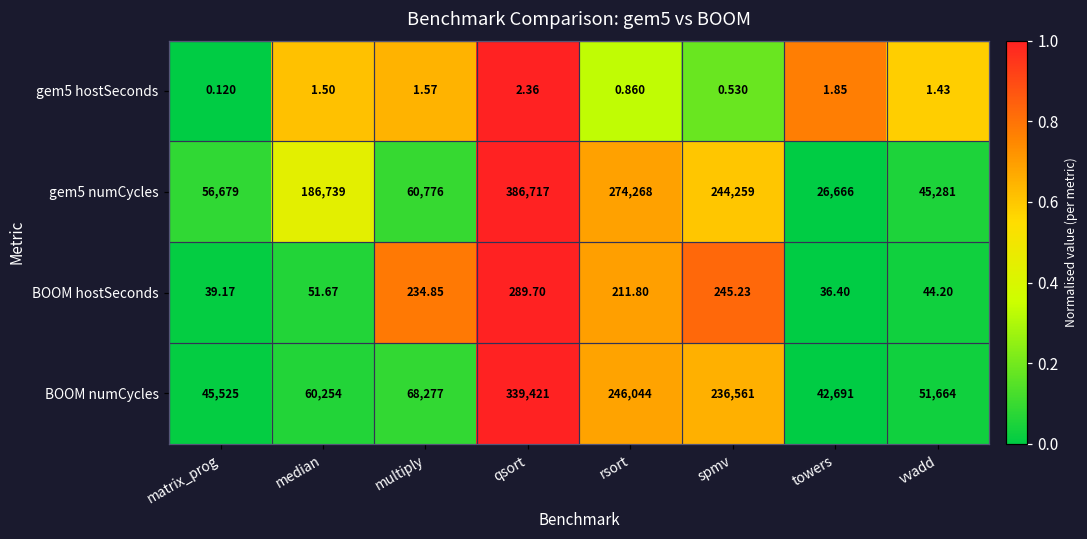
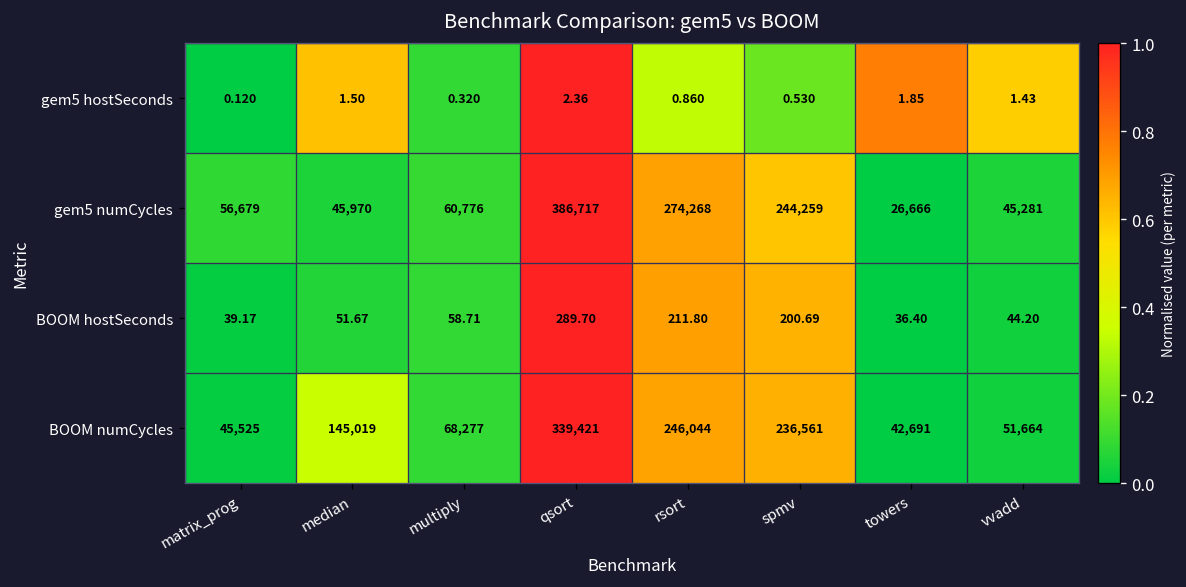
  {
    "gem5 hostSeconds": {
      "matrix_prog": "0.120",
      "median": "1.50",
-     "multiply": "1.57",
+     "multiply": "0.320",
      "qsort": "2.36",
      "rsort": "0.860",
      "spmv": "0.530",
      "towers": "1.85",
      "vvadd": "1.43"
    },
    "gem5 numCycles": {
      "matrix_prog": "56,679",
-     "median": "186,739",
+     "median": "45,970",
      "multiply": "60,776",
      "qsort": "386,717",
      "rsort": "274,268",
      "spmv": "244,259",
      "towers": "26,666",
      "vvadd": "45,281"
    },
    "BOOM hostSeconds": {
      "matrix_prog": "39.17",
      "median": "51.67",
-     "multiply": "234.85",
+     "multiply": "58.71",
      "qsort": "289.70",
      "rsort": "211.80",
-     "spmv": "245.23",
+     "spmv": "200.69",
      "towers": "36.40",
      "vvadd": "44.20"
    },
    "BOOM numCycles": {
      "matrix_prog": "45,525",
-     "median": "60,254",
+     "median": "145,019",
      "multiply": "68,277",
      "qsort": "339,421",
      "rsort": "246,044",
      "spmv": "236,561",
      "towers": "42,691",
      "vvadd": "51,664"
    }
  }
